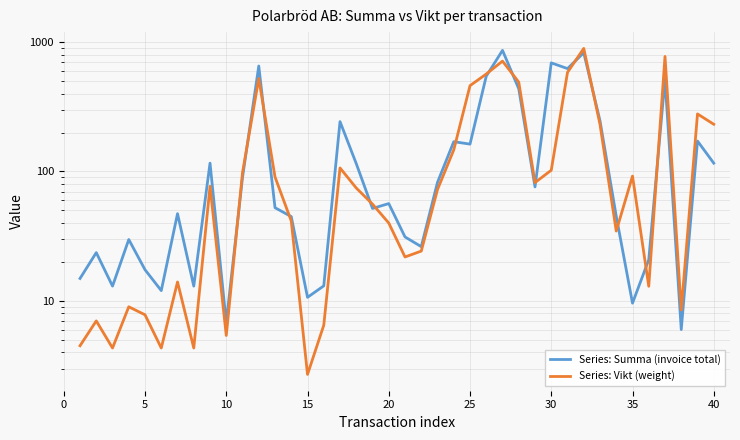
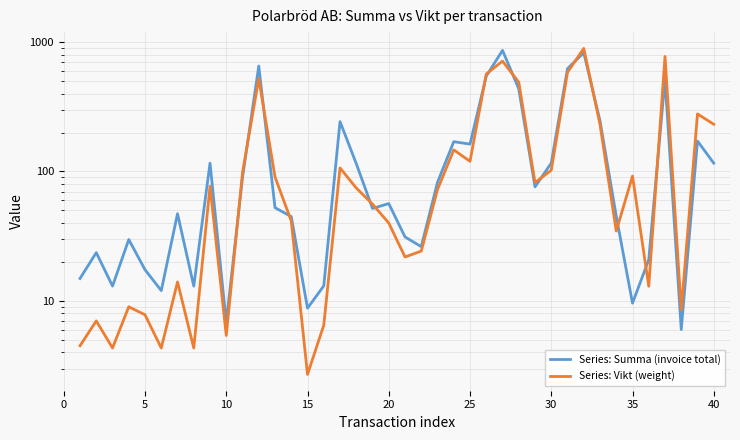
  {
    "Series: Summa (invoice total)": {
      "5": 17,
      "10": 7,
-     "15": 11,
+     "15": 9,
      "20": 60,
      "25": 160,
-     "30": 700,
+     "30": 120,
      "35": 10,
      "40": 120
    },
    "Series: Vikt (weight)": {
      "5": 8,
      "10": 5.4,
      "15": 2.7,
      "20": 40,
-     "25": 460,
+     "25": 120,
      "30": 100,
      "35": 90,
      "40": 230
    }
  }
